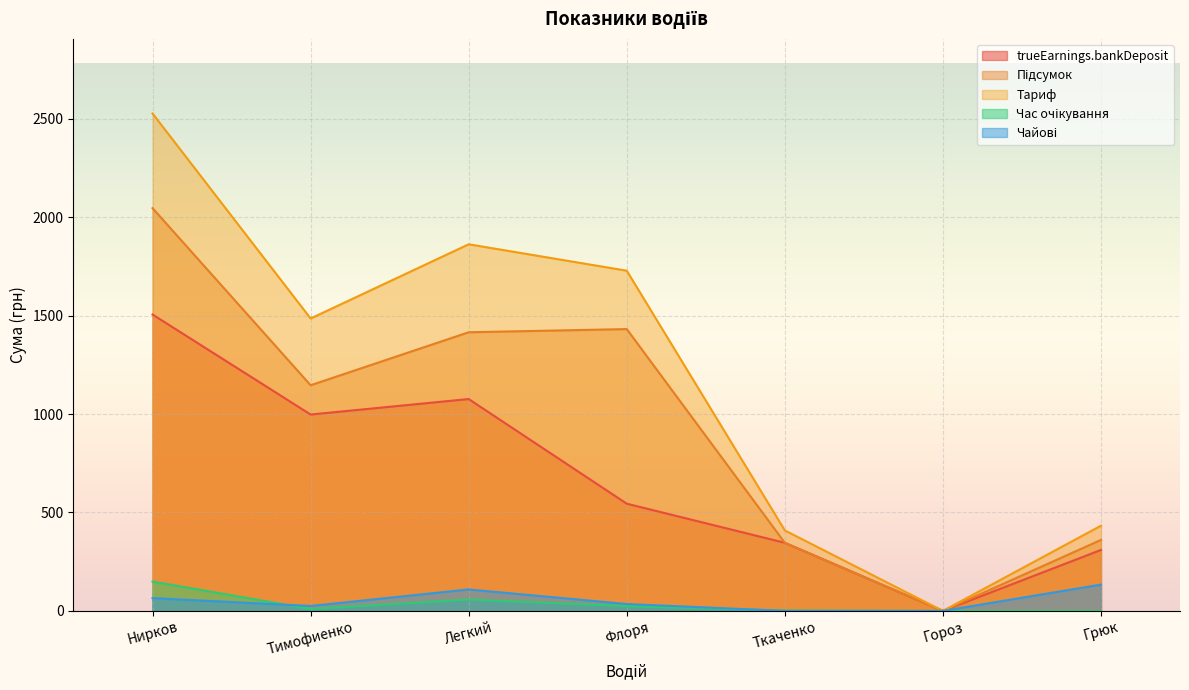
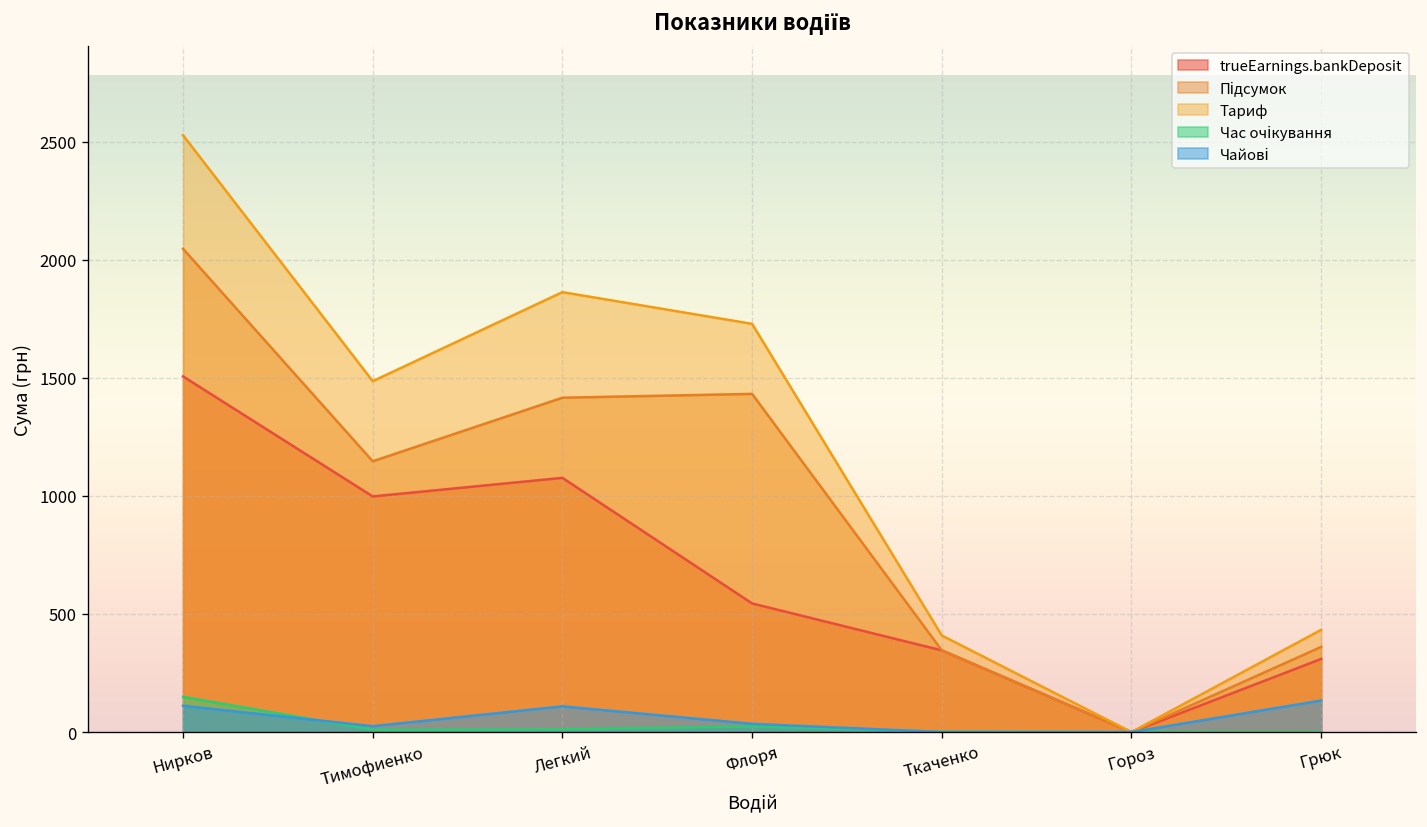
  {
    "Час очікування": {
      "Нирков": 150,
      "Тимофиенко": 10,
-     "Легкий": 60,
+     "Легкий": 10,
      "Грюк": 0
    },
    "Чайові": {
-     "Нирков": 70,
+     "Нирков": 110,
      "Тимофиенко": 30,
      "Легкий": 110,
      "Грюк": 130
    }
  }
